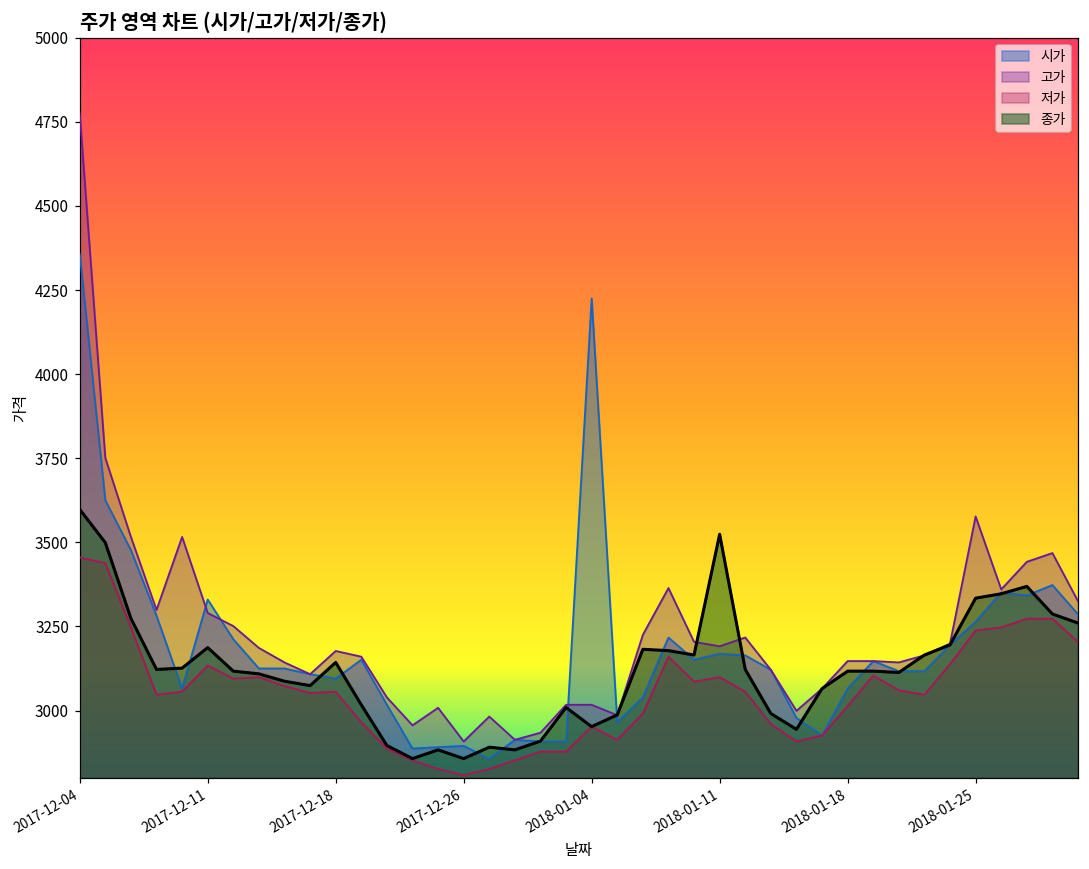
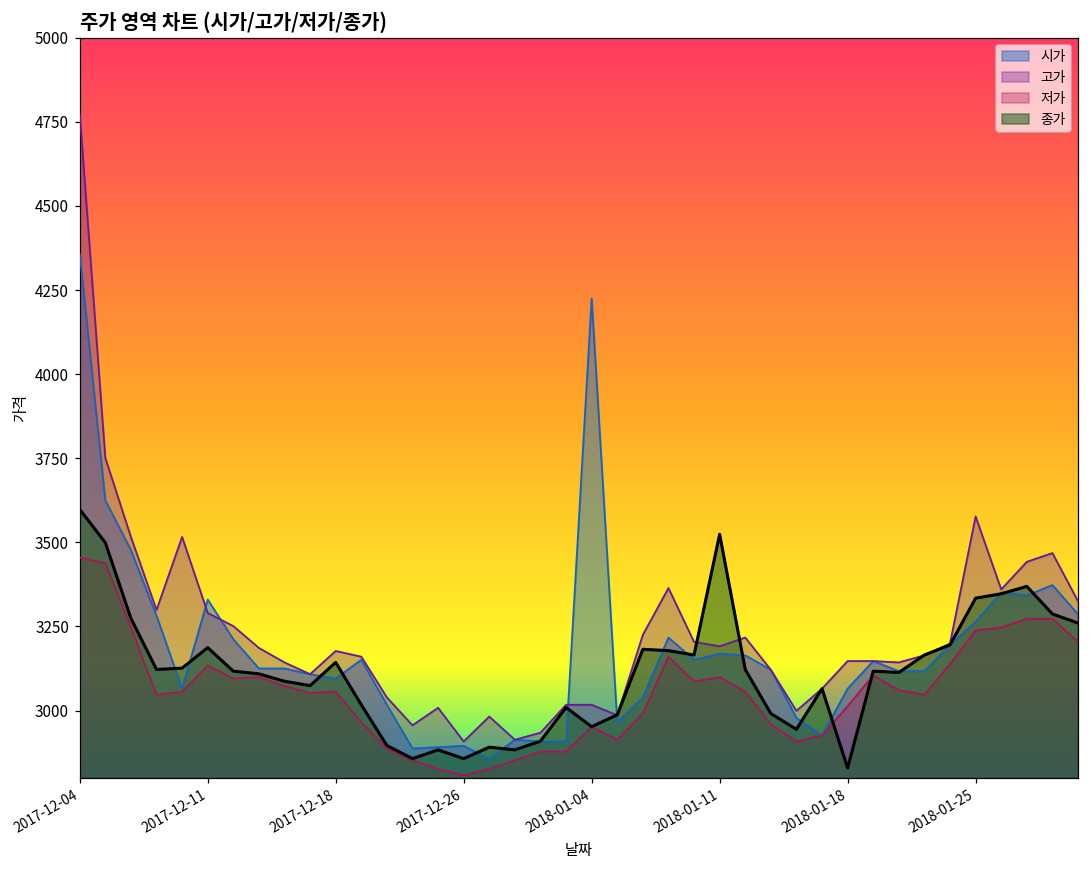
  {
    "시가": {
      "2017-12-04": 4360,
      "2017-12-11": 3330,
      "2017-12-18": 3100,
      "2017-12-26": 2900,
      "2018-01-04": 4230,
      "2018-01-11": 3170,
      "2018-01-18": 3070,
      "2018-01-25": 3260
    },
    "종가": {
      "2017-12-04": 3600,
      "2017-12-11": 3190,
      "2017-12-18": 3140,
      "2017-12-26": 2860,
      "2018-01-11": 3520,
-     "2018-01-18": 3120,
+     "2018-01-18": 2830,
      "2018-01-25": 3330
    }
  }
